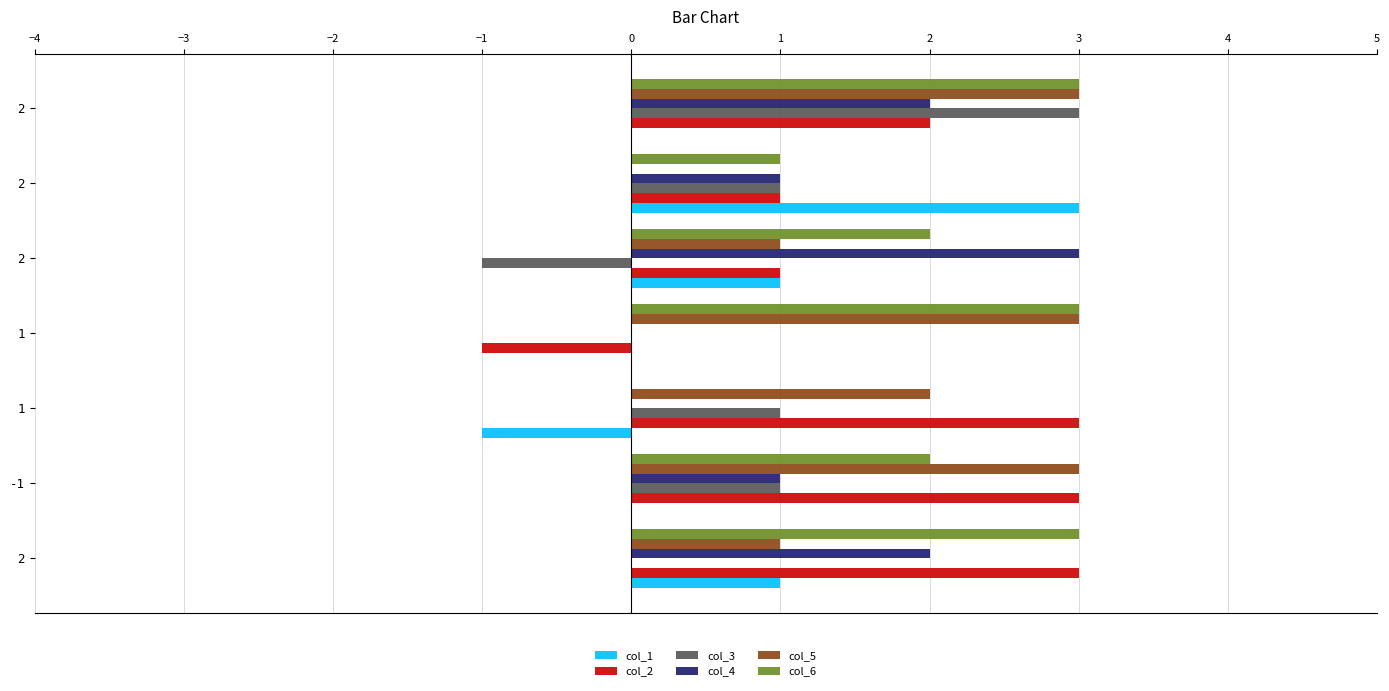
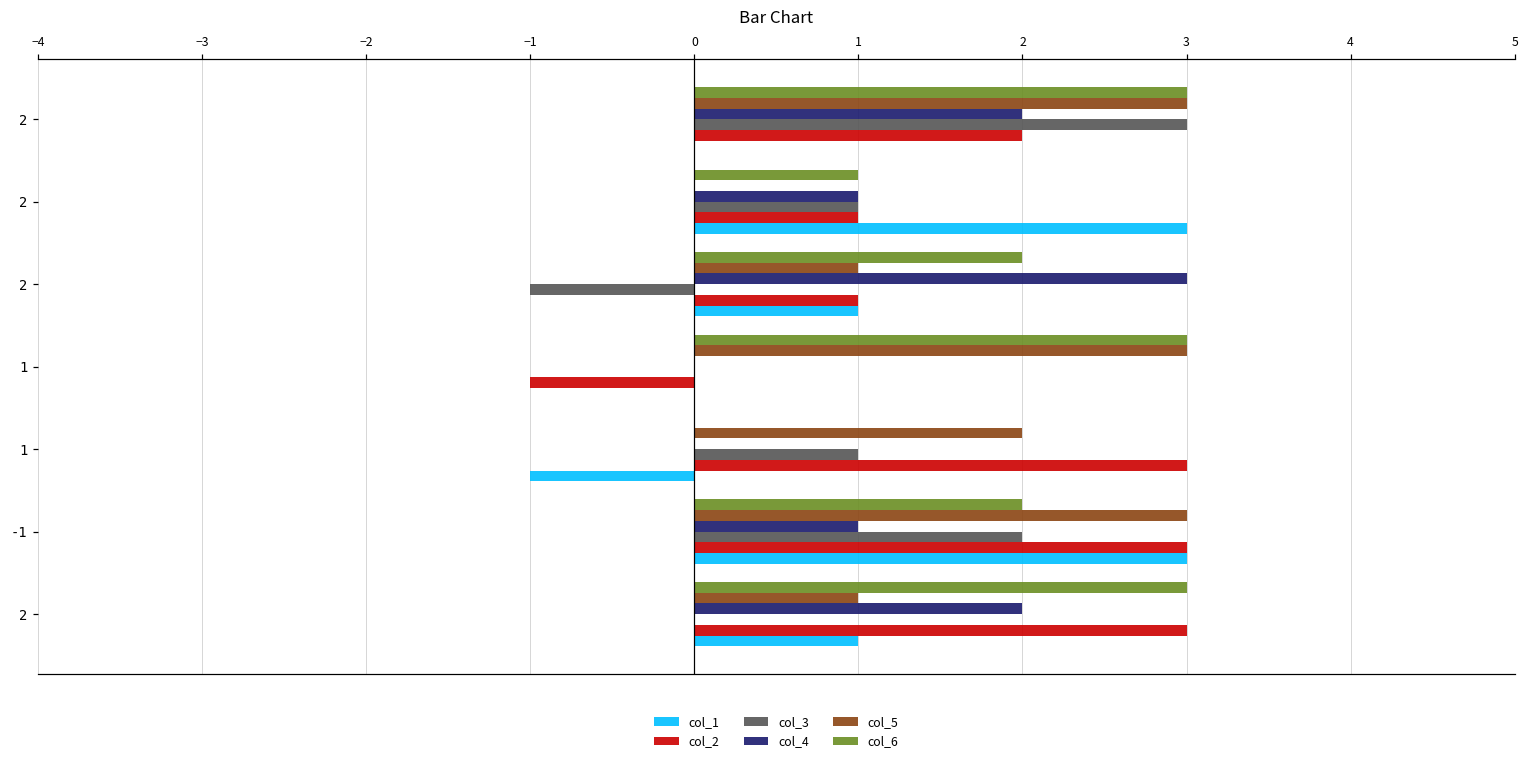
  {
    "col_1": {
-     "-1": 0
+     "-1": 3
    },
    "col_2": {
      "-1": 3
    },
    "col_3": {
-     "-1": 1
+     "-1": 2
    },
    "col_4": {
      "-1": 1
    },
    "col_5": {
      "-1": 3
    },
    "col_6": {
      "-1": 2
    }
  }
